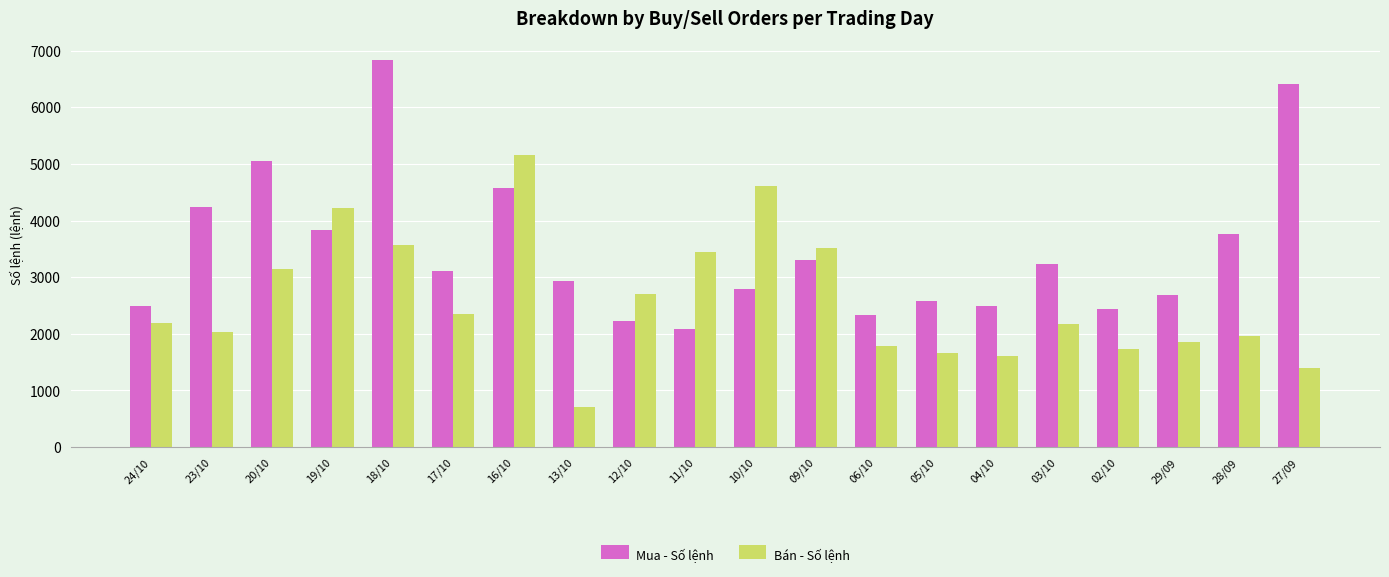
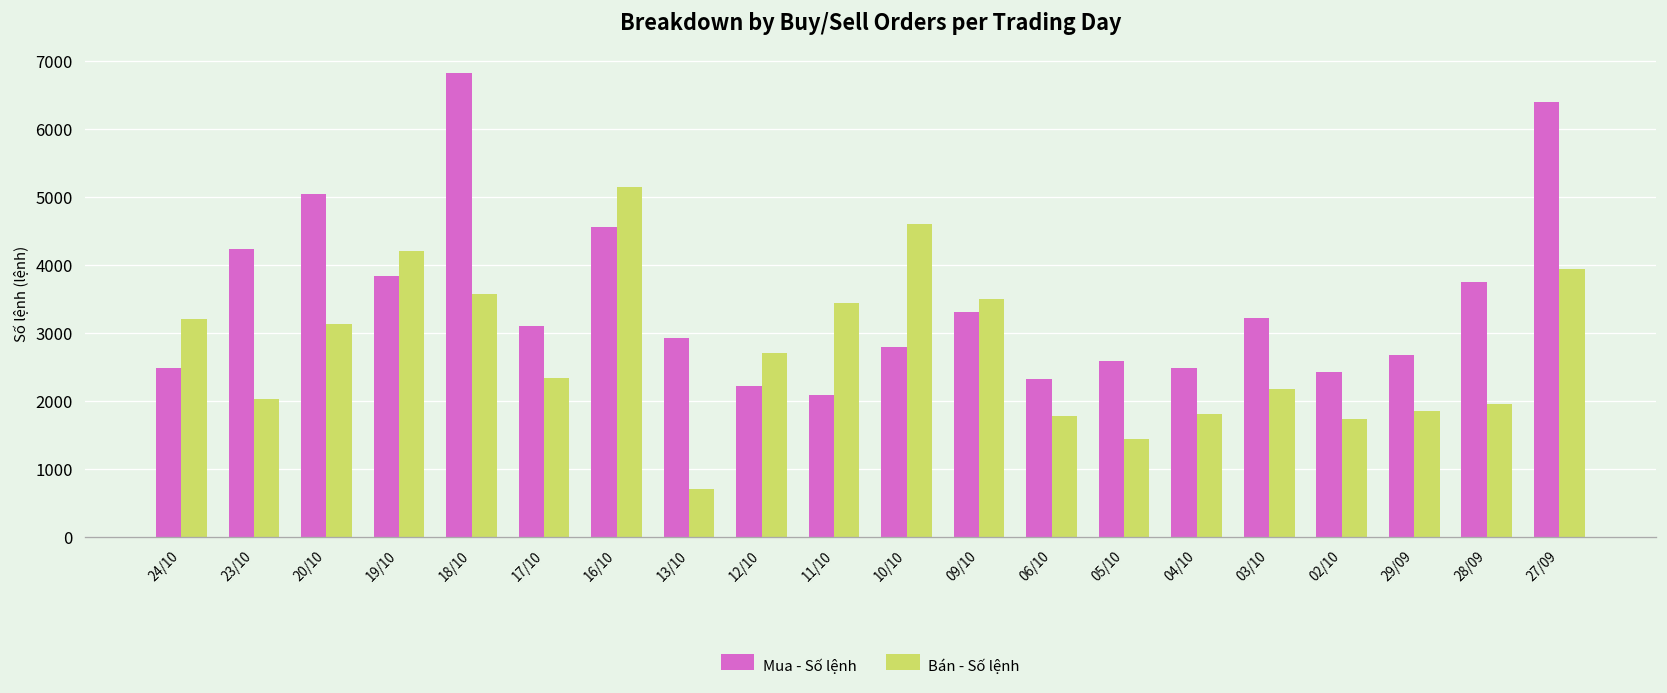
  {
    "Mua - Số lệnh": {
      "24/10": 2500,
      "23/10": 4200,
      "20/10": 5100,
      "19/10": 3800,
      "18/10": 6800,
      "17/10": 3100,
      "16/10": 4600,
      "13/10": 2900,
      "12/10": 2200,
      "11/10": 2100,
      "10/10": 2800,
      "09/10": 3300,
      "06/10": 2300,
      "05/10": 2600,
      "04/10": 2500,
      "03/10": 3200,
      "02/10": 2400,
      "29/09": 2700,
      "28/09": 3800,
      "27/09": 6400
    },
    "Bán - Số lệnh": {
-     "24/10": 2200,
+     "24/10": 3200,
      "23/10": 2000,
      "20/10": 3100,
      "19/10": 4200,
      "18/10": 3600,
      "17/10": 2300,
      "16/10": 5200,
      "13/10": 700,
      "12/10": 2700,
      "11/10": 3400,
      "10/10": 4600,
      "09/10": 3500,
      "06/10": 1800,
-     "05/10": 1700,
-     "04/10": 1600,
+     "05/10": 1400,
+     "04/10": 1800,
      "03/10": 2200,
      "02/10": 1700,
      "29/09": 1800,
      "28/09": 2000,
-     "27/09": 1400
+     "27/09": 3900
    }
  }
